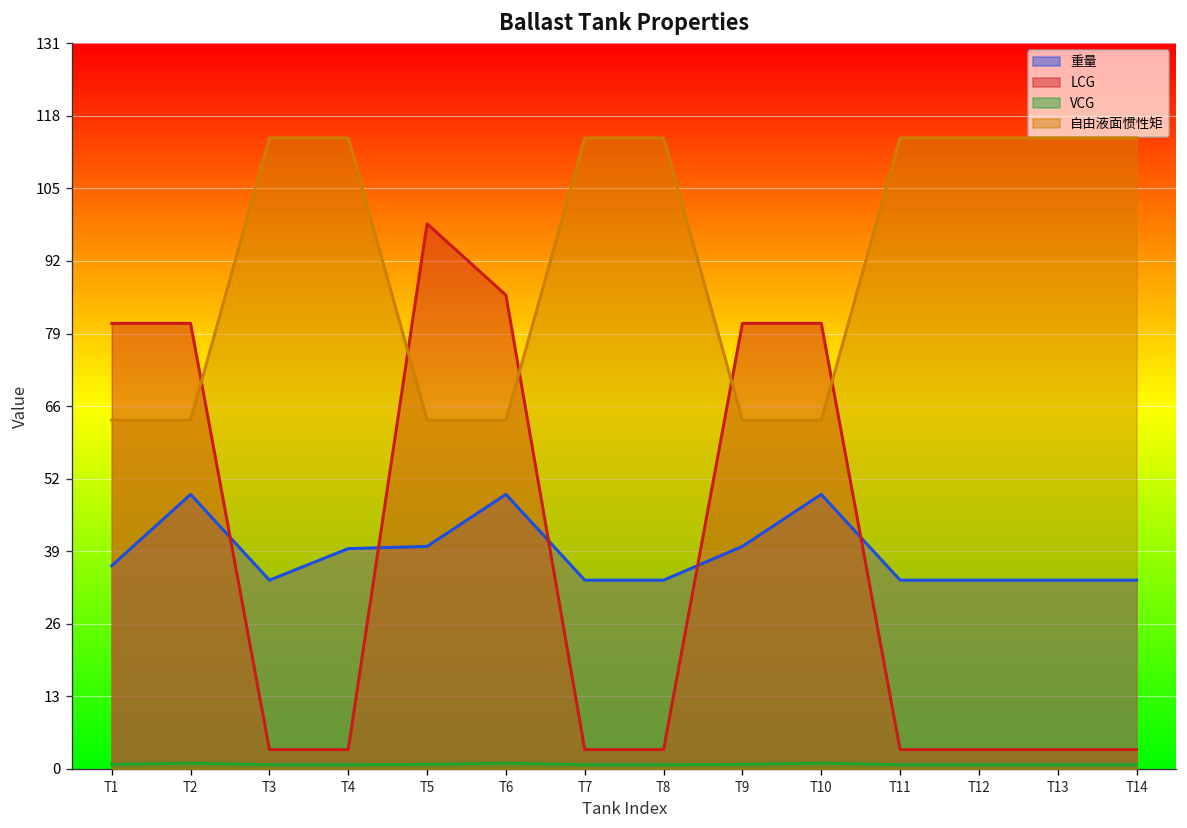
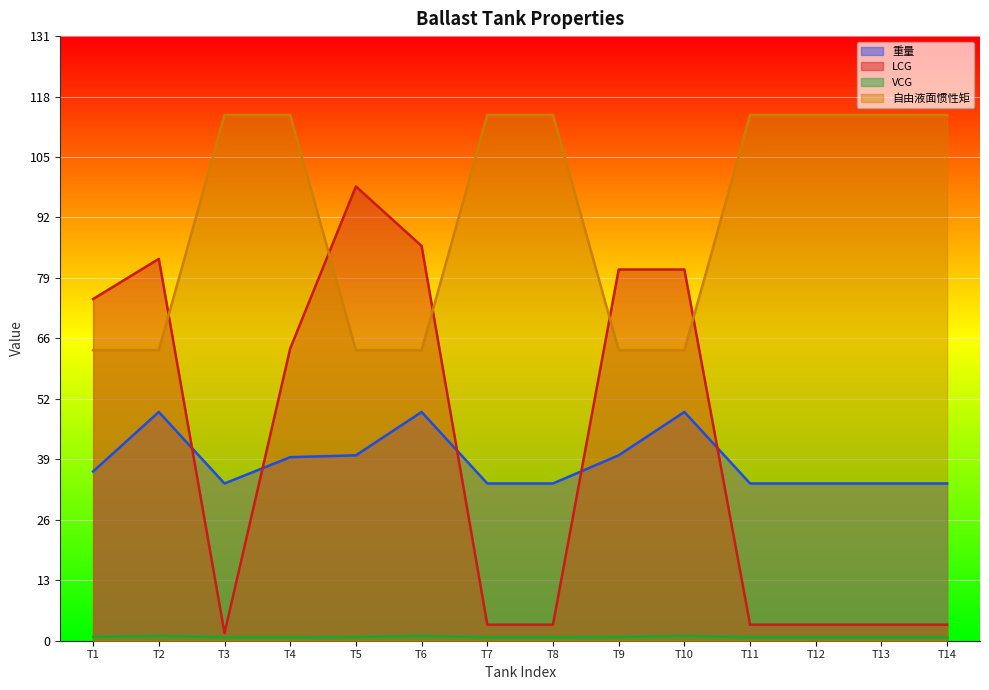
  {
    "重量": {
      "T1": 37,
      "T2": 50,
      "T3": 34,
      "T4": 40,
      "T5": 40,
      "T6": 50,
      "T7": 34,
      "T8": 34,
      "T9": 40,
      "T10": 50,
      "T11": 34,
      "T12": 34,
      "T13": 34,
      "T14": 34
    },
    "LCG": {
-     "T1": 81,
-     "T2": 81,
-     "T3": 3,
-     "T4": 3,
+     "T1": 74,
+     "T2": 83,
+     "T3": 2,
+     "T4": 63,
      "T5": 99,
      "T6": 86,
      "T7": 3,
      "T8": 3,
      "T9": 81,
      "T10": 81,
      "T11": 3,
      "T12": 3,
      "T13": 3,
      "T14": 3
    },
    "VCG": {
      "T1": 1,
      "T2": 1,
      "T3": 1,
      "T4": 1,
      "T5": 1,
      "T6": 1,
      "T7": 1,
      "T8": 1,
      "T9": 1,
      "T10": 1,
      "T11": 1,
      "T12": 1,
      "T13": 1,
      "T14": 1
    },
    "自由液面惯性矩": {
      "T1": 63,
      "T2": 63,
      "T3": 114,
      "T4": 114,
      "T5": 63,
      "T6": 63,
      "T7": 114,
      "T8": 114,
      "T9": 63,
      "T10": 63,
      "T11": 114,
      "T12": 114,
      "T13": 114,
      "T14": 114
    }
  }
